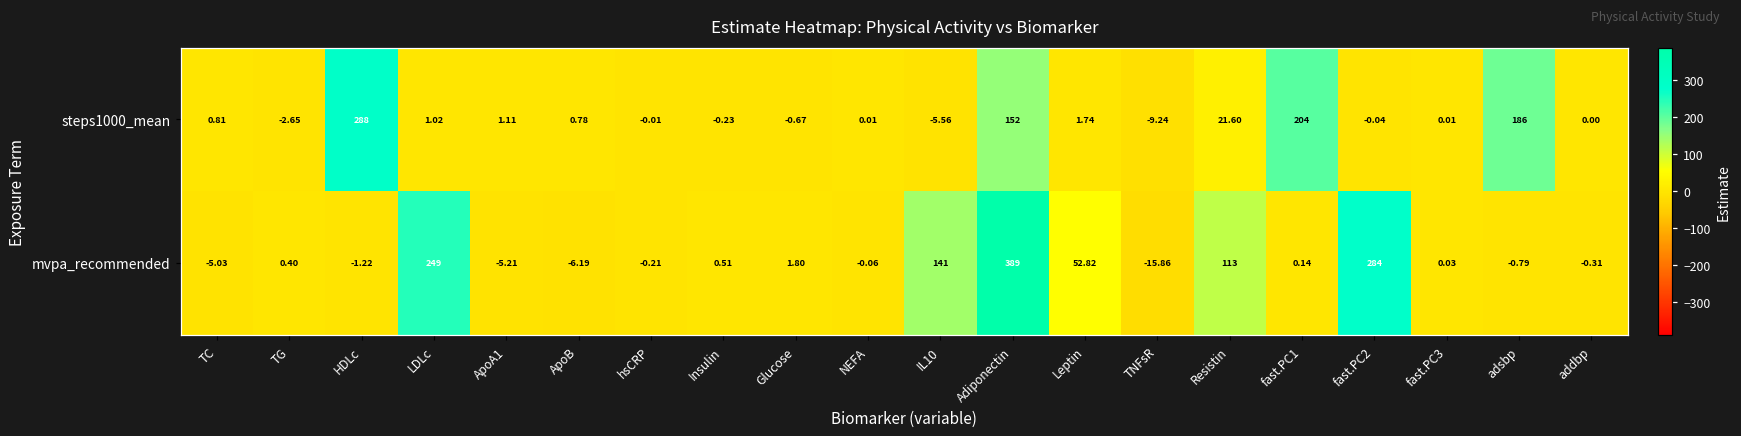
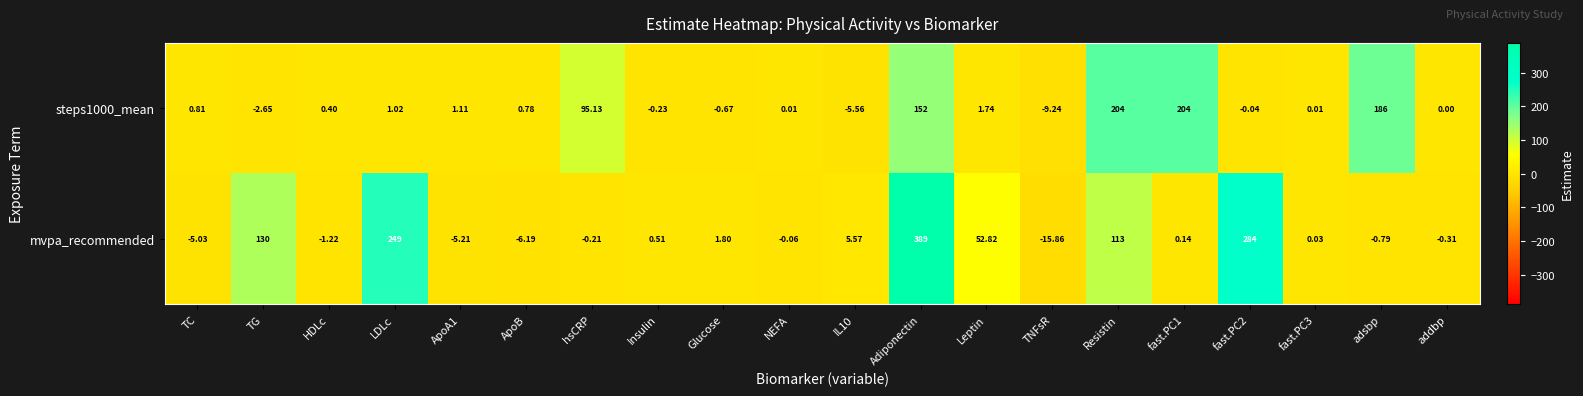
  {
    "steps1000_mean": {
      "TC": 0.81,
      "TG": -2.65,
-     "HDLc": 288,
+     "HDLc": 0.40,
      "LDLc": 1.02,
      "ApoA1": 1.11,
      "ApoB": 0.78,
-     "hsCRP": -0.01,
+     "hsCRP": 95.13,
      "Insulin": -0.23,
      "Glucose": -0.67,
      "NEFA": 0.01,
      "IL10": -5.56,
      "Adiponectin": 152,
      "Leptin": 1.74,
      "TNFsR": -9.24,
-     "Resistin": 21.60,
+     "Resistin": 204,
      "fast.PC1": 204,
      "fast.PC2": -0.04,
      "fast.PC3": 0.01,
      "adsbp": 186,
      "addbp": 0.00
    },
    "mvpa_recommended": {
      "TC": -5.03,
-     "TG": 0.40,
+     "TG": 130,
      "HDLc": -1.22,
      "LDLc": 249,
      "ApoA1": -5.21,
      "ApoB": -6.19,
      "hsCRP": -0.21,
      "Insulin": 0.51,
      "Glucose": 1.80,
      "NEFA": -0.06,
-     "IL10": 141,
+     "IL10": 5.57,
      "Adiponectin": 389,
      "Leptin": 52.82,
      "TNFsR": -15.86,
      "Resistin": 113,
      "fast.PC1": 0.14,
      "fast.PC2": 284,
      "fast.PC3": 0.03,
      "adsbp": -0.79,
      "addbp": -0.31
    }
  }
